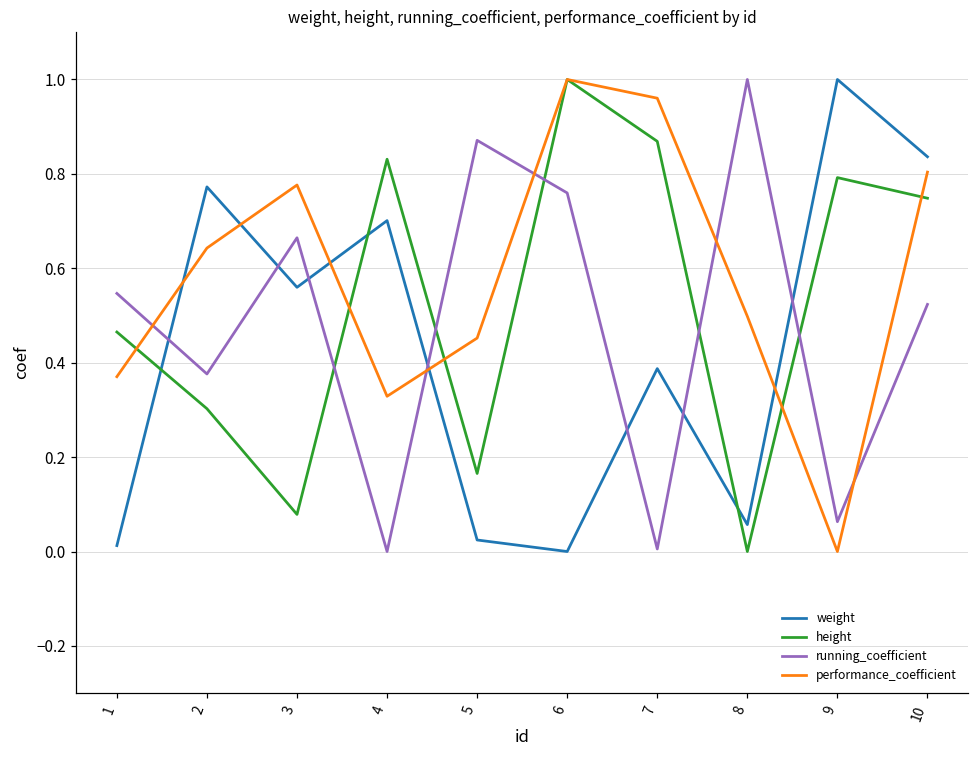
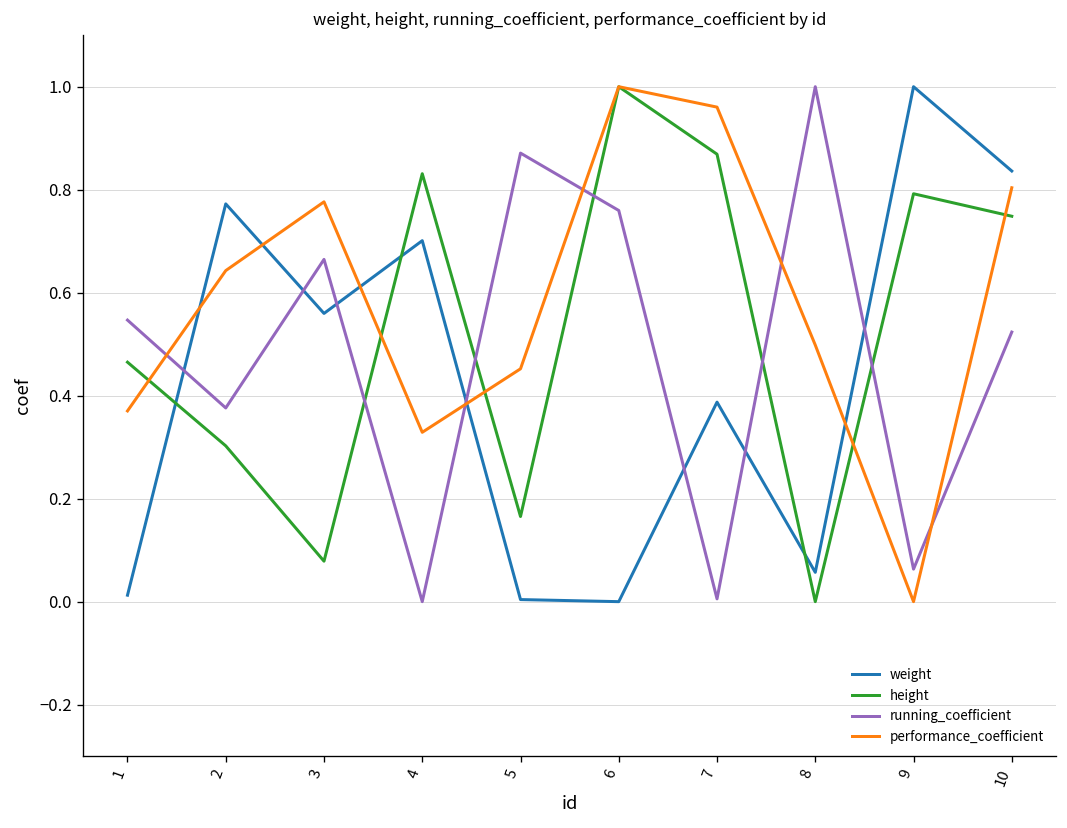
  {
    "weight": {
      "1": 0.01,
      "2": 0.77,
      "3": 0.56,
      "4": 0.70,
-     "5": 0.02,
+     "5": 0.00,
      "6": 0.00,
      "7": 0.39,
      "8": 0.06,
      "9": 1.00,
      "10": 0.84
    },
    "height": {
      "1": 0.47,
      "2": 0.30,
      "3": 0.08,
      "4": 0.83,
      "5": 0.17,
      "7": 0.87,
      "8": 0.00,
      "9": 0.79,
      "10": 0.75
    },
    "running_coefficient": {
      "1": 0.55,
      "2": 0.38,
      "3": 0.66,
      "4": 0.00,
      "5": 0.87,
      "6": 0.76,
      "7": 0.01,
      "8": 1.00,
      "9": 0.06,
      "10": 0.52
    },
    "performance_coefficient": {
      "1": 0.37,
      "2": 0.64,
      "3": 0.78,
      "4": 0.33,
      "5": 0.45,
      "7": 0.96,
      "8": 0.50,
      "9": 0.00,
      "10": 0.80
    }
  }
